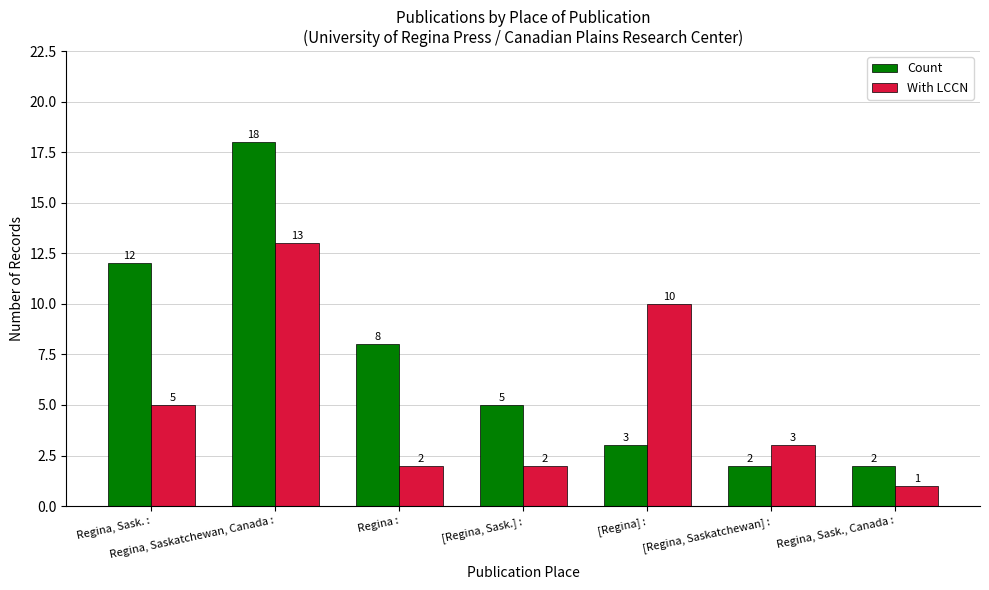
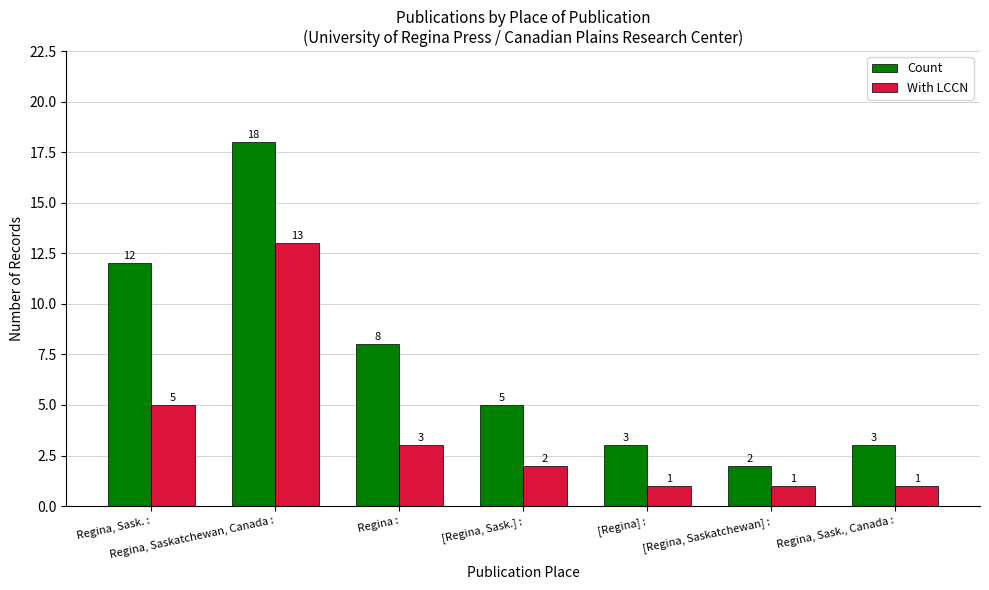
  {
    "Count": {
      "Regina, Sask. :": 12,
      "Regina, Saskatchewan, Canada :": 18,
      "Regina :": 8,
      "[Regina, Sask.] :": 5,
      "[Regina] :": 3,
      "[Regina, Saskatchewan] :": 2,
-     "Regina, Sask., Canada :": 2
+     "Regina, Sask., Canada :": 3
    },
    "With LCCN": {
      "Regina, Sask. :": 5,
      "Regina, Saskatchewan, Canada :": 13,
-     "Regina :": 2,
+     "Regina :": 3,
      "[Regina, Sask.] :": 2,
-     "[Regina] :": 10,
-     "[Regina, Saskatchewan] :": 3,
+     "[Regina] :": 1,
+     "[Regina, Saskatchewan] :": 1,
      "Regina, Sask., Canada :": 1
    }
  }
